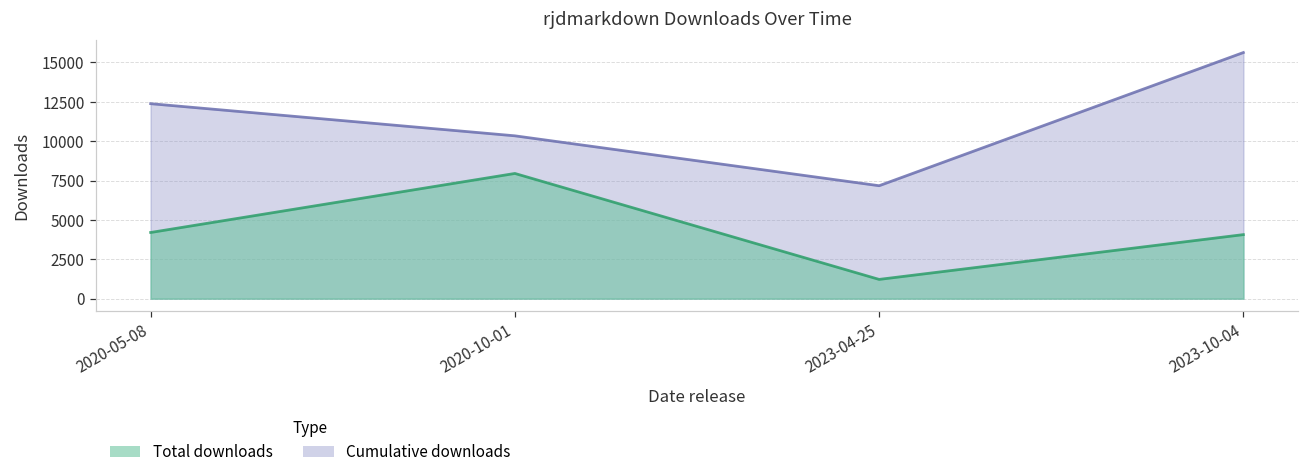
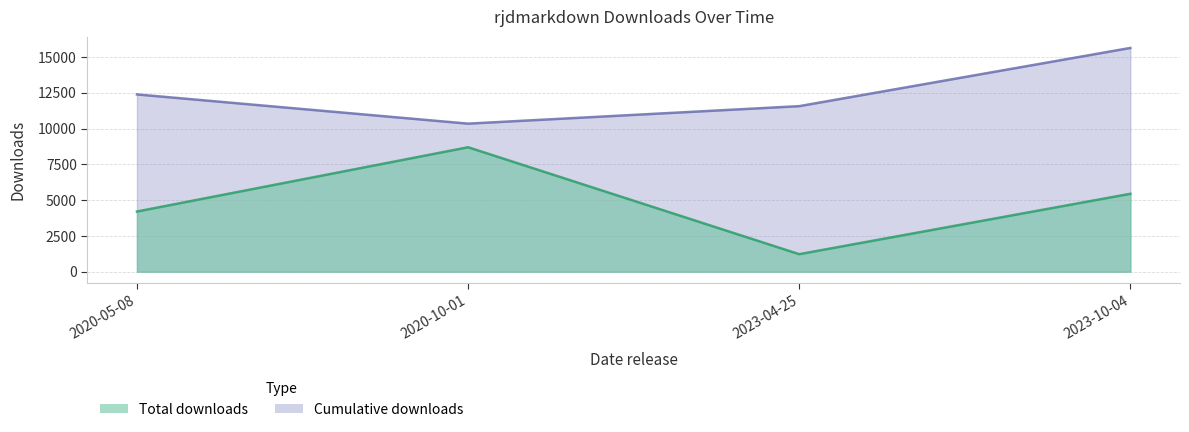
  {
    "Cumulative downloads": {
      "2020-05-08": 12400,
      "2020-10-01": 10300,
-     "2023-04-25": 7200,
+     "2023-04-25": 11600,
      "2023-10-04": 15600
    },
    "Total downloads": {
      "2020-05-08": 4200,
-     "2020-10-01": 8000,
+     "2020-10-01": 8700,
      "2023-04-25": 1200,
-     "2023-10-04": 4100
+     "2023-10-04": 5400
    }
  }
